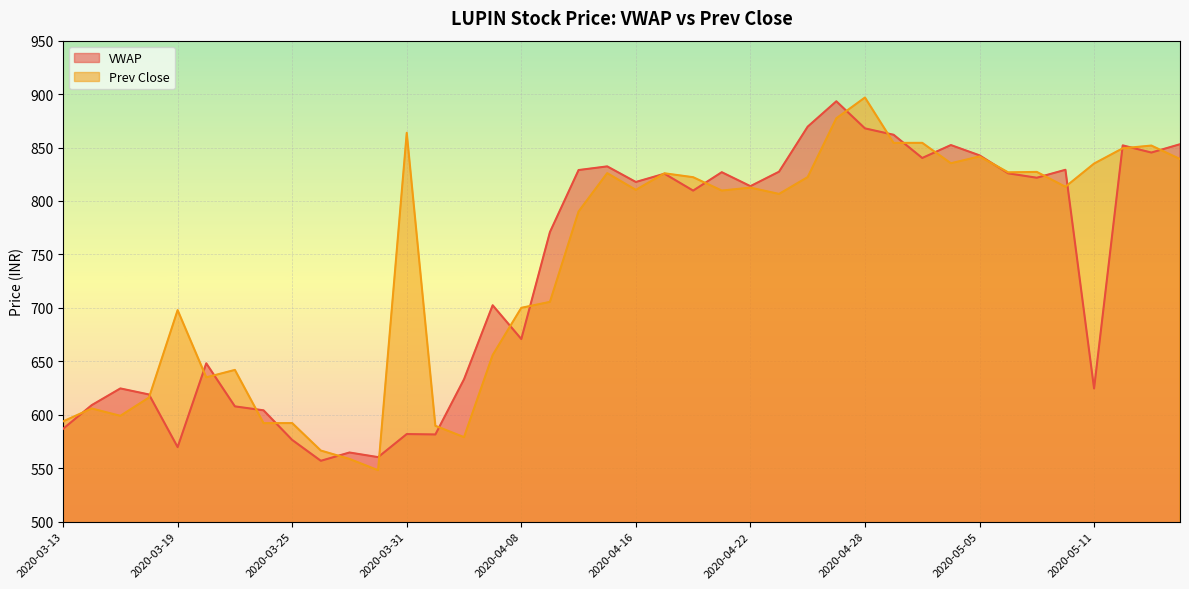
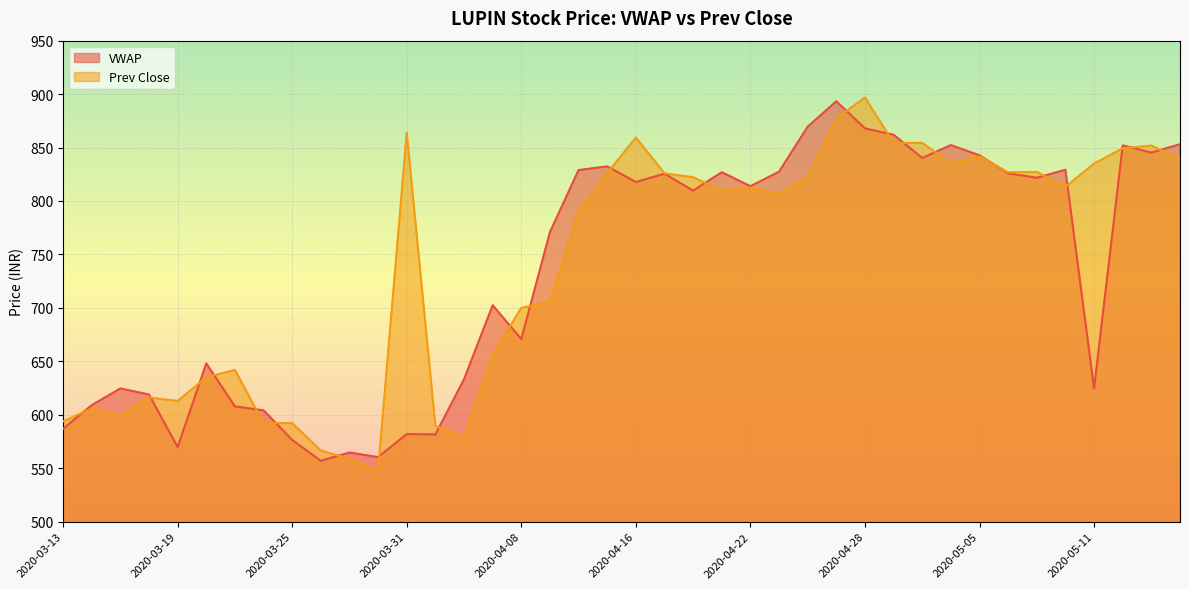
  {
    "VWAP": {
      "2020-03-13": 587,
      "2020-03-19": 570,
      "2020-03-25": 576,
      "2020-03-31": 582,
      "2020-04-08": 671,
      "2020-04-16": 818,
      "2020-04-28": 868,
      "2020-05-11": 625
    },
    "Prev Close": {
      "2020-03-13": 594,
-     "2020-03-19": 698,
+     "2020-03-19": 613,
      "2020-03-25": 592,
      "2020-03-31": 864,
      "2020-04-08": 700,
-     "2020-04-16": 810,
+     "2020-04-16": 859,
      "2020-04-28": 897,
      "2020-05-11": 835
    }
  }
